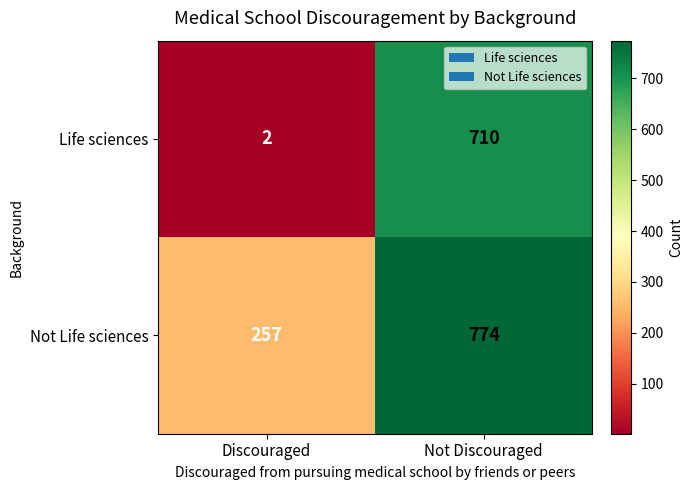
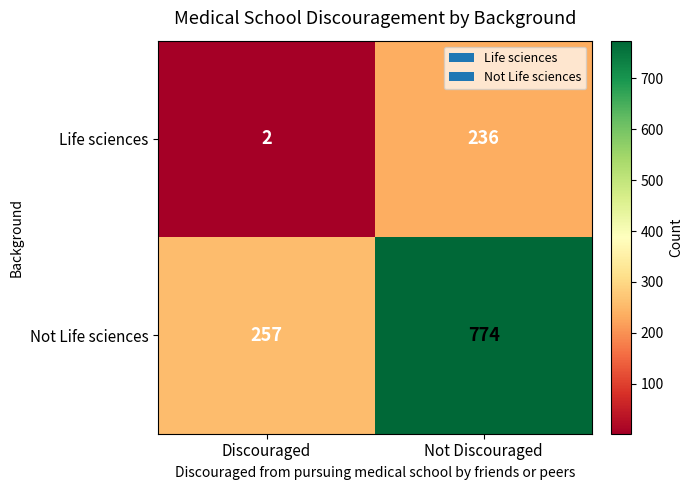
  {
    "Life sciences": {
      "Discouraged": 2,
-     "Not Discouraged": 710
+     "Not Discouraged": 236
    },
    "Not Life sciences": {
      "Discouraged": 257,
      "Not Discouraged": 774
    }
  }
